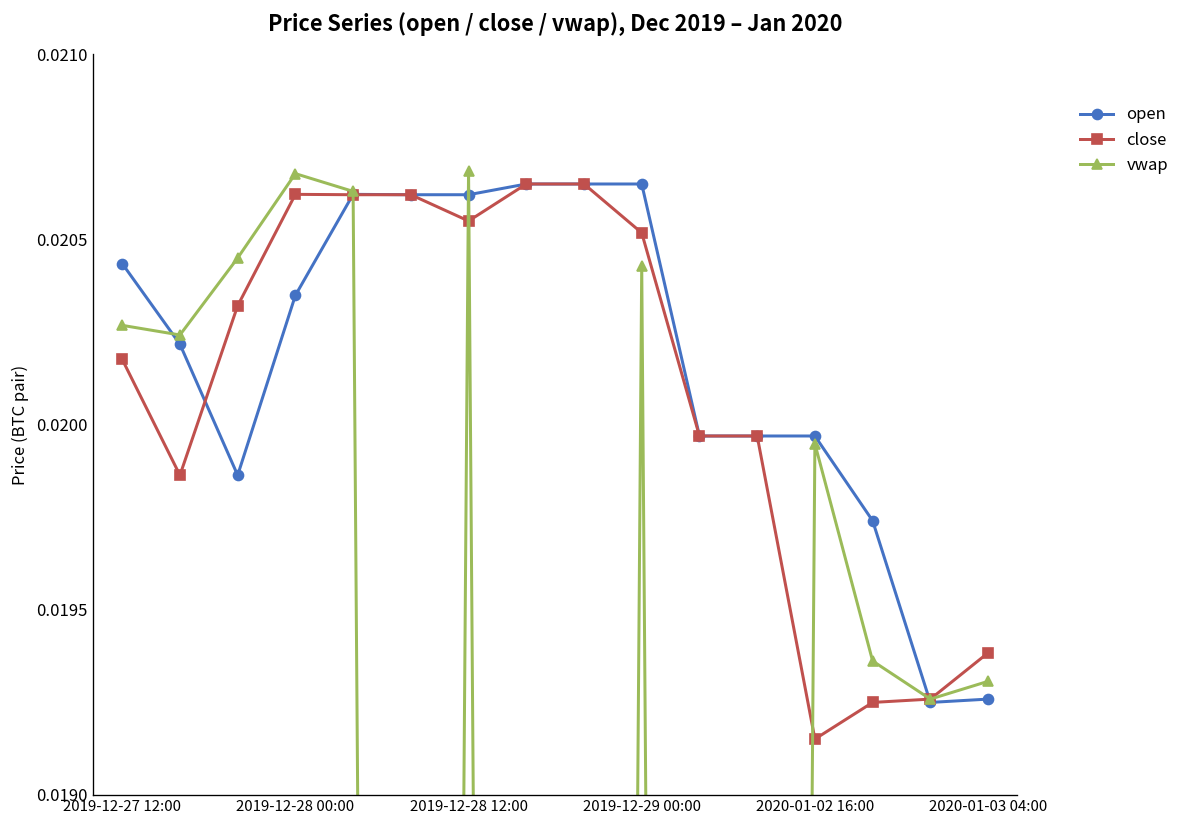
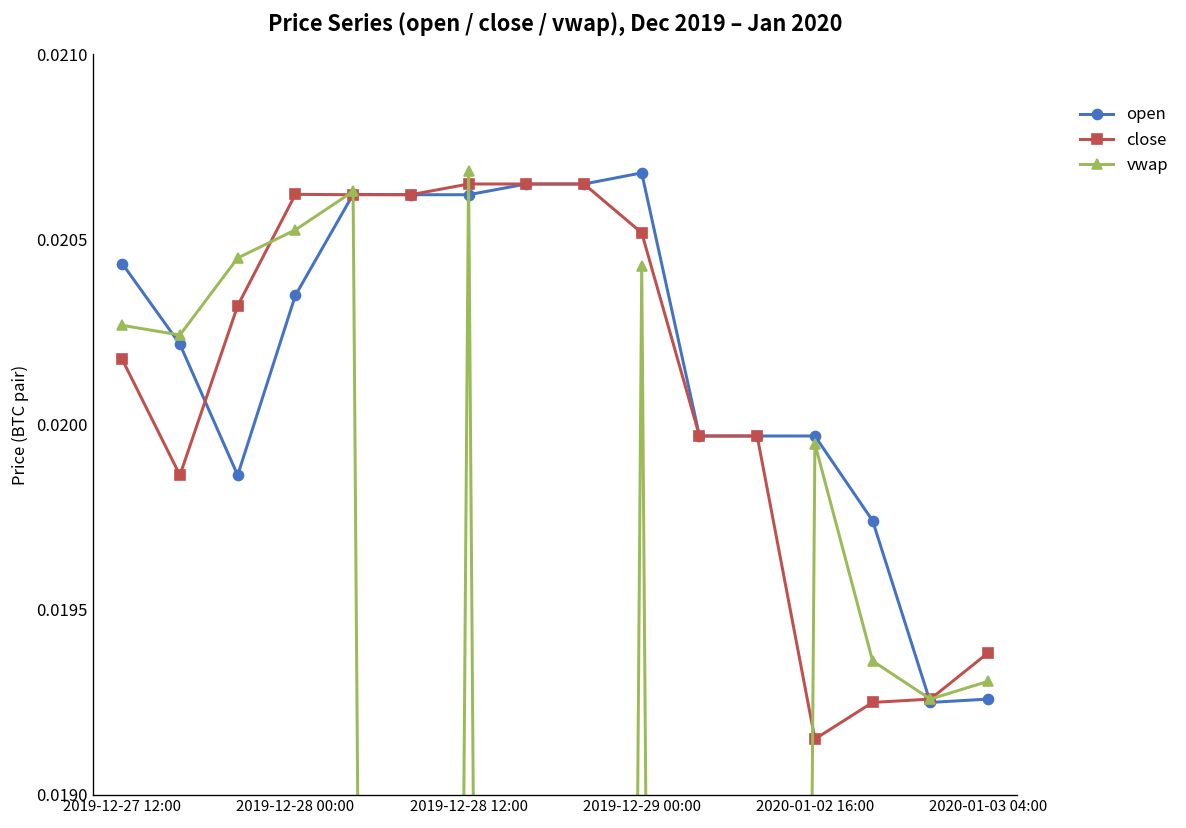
  {
    "open": {
      "2019-12-27 12:00": 0.02044,
      "2019-12-28 00:00": 0.02035,
      "2019-12-28 12:00": 0.02062,
-     "2019-12-29 00:00": 0.02065,
+     "2019-12-29 00:00": 0.02068,
      "2020-01-02 16:00": 0.01997,
      "2020-01-03 04:00": 0.01926
    },
    "close": {
      "2019-12-27 12:00": 0.02018,
      "2019-12-28 00:00": 0.02062,
-     "2019-12-28 12:00": 0.02055,
+     "2019-12-28 12:00": 0.02065,
      "2019-12-29 00:00": 0.02052,
      "2020-01-02 16:00": 0.01915,
      "2020-01-03 04:00": 0.01938
    },
    "vwap": {
      "2019-12-27 12:00": 0.02027,
-     "2019-12-28 00:00": 0.02068,
+     "2019-12-28 00:00": 0.02053,
      "2019-12-28 12:00": 0.02069,
      "2019-12-29 00:00": 0.02043,
      "2020-01-02 16:00": 0.01995,
      "2020-01-03 04:00": 0.01931
    }
  }
